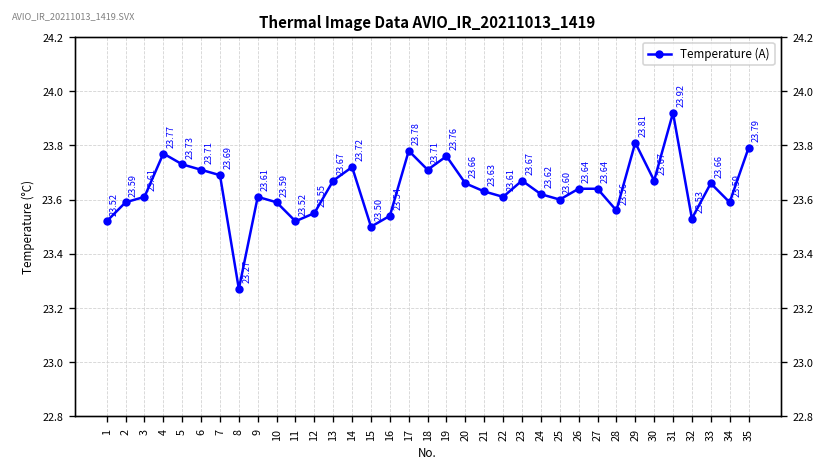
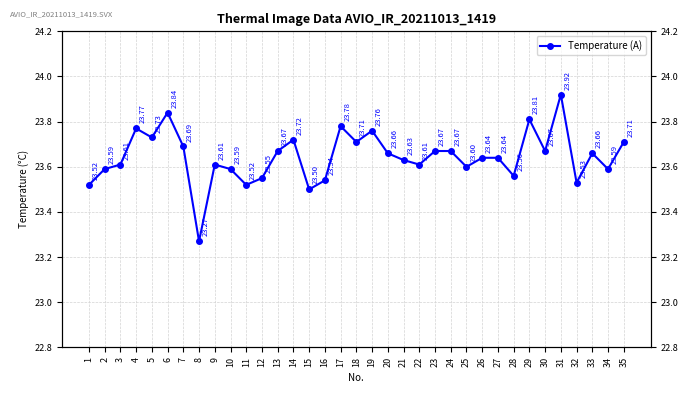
  {
    "1": 23.52,
    "2": 23.59,
    "3": 23.61,
    "4": 23.77,
    "5": 23.73,
-   "6": 23.71,
+   "6": 23.84,
    "7": 23.69,
    "8": 23.27,
    "9": 23.61,
    "10": 23.59,
    "11": 23.52,
    "12": 23.55,
    "13": 23.67,
    "14": 23.72,
    "15": 23.50,
    "16": 23.54,
    "17": 23.78,
    "18": 23.71,
    "19": 23.76,
    "20": 23.66,
    "21": 23.63,
    "22": 23.61,
    "23": 23.67,
-   "24": 23.62,
+   "24": 23.67,
    "25": 23.60,
    "26": 23.64,
    "27": 23.64,
    "28": 23.56,
    "29": 23.81,
    "30": 23.67,
    "31": 23.92,
    "32": 23.53,
    "33": 23.66,
    "34": 23.59,
-   "35": 23.79
+   "35": 23.71
  }
